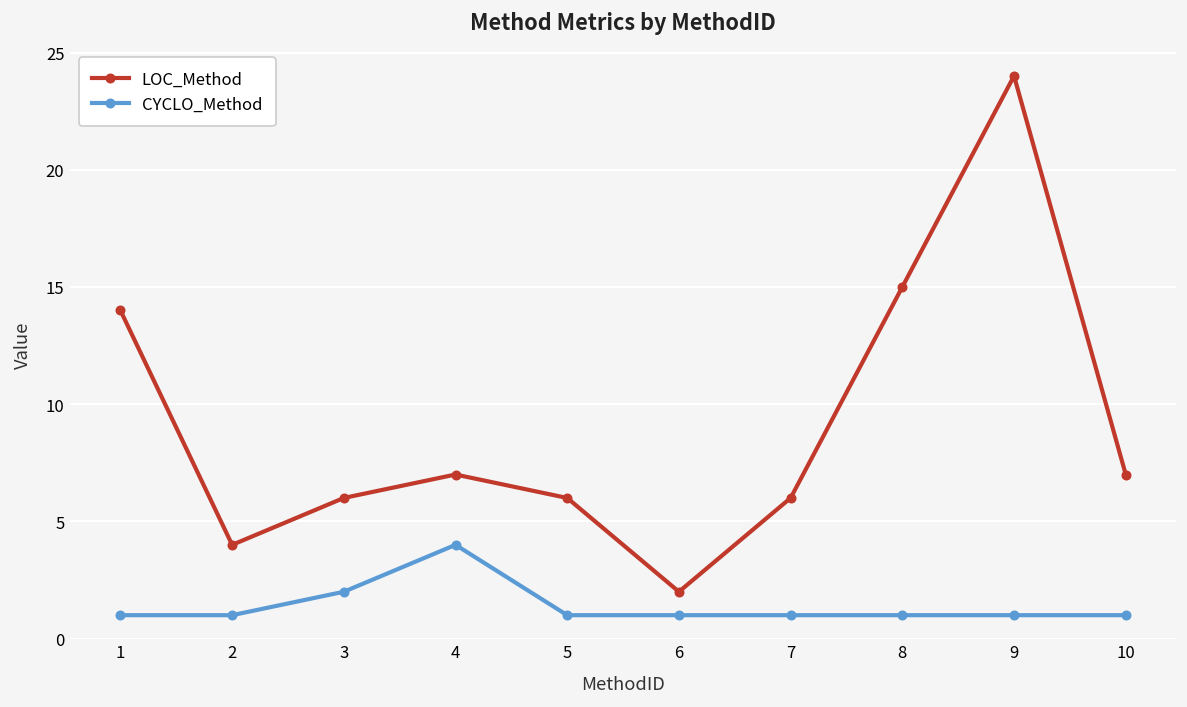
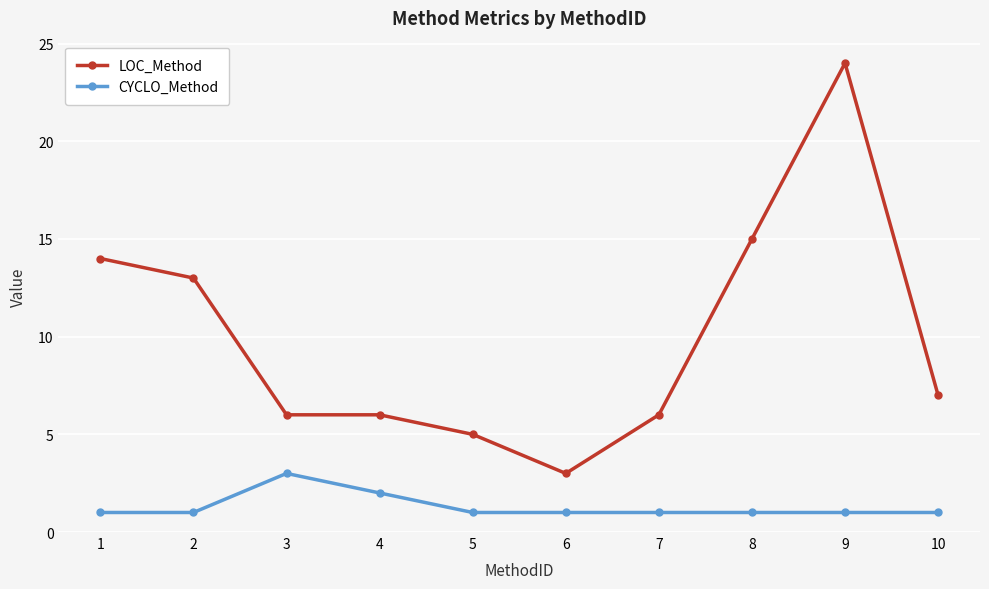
  {
    "LOC_Method": {
      "1": 14,
-     "2": 4,
+     "2": 13,
      "3": 6,
-     "4": 7,
-     "5": 6,
-     "6": 2,
+     "4": 6,
+     "5": 5,
+     "6": 3,
      "7": 6,
      "8": 15,
      "9": 24,
      "10": 7
    },
    "CYCLO_Method": {
      "1": 1,
      "2": 1,
-     "3": 2,
-     "4": 4,
+     "3": 3,
+     "4": 2,
      "5": 1,
      "6": 1,
      "7": 1,
      "8": 1,
      "9": 1,
      "10": 1
    }
  }
